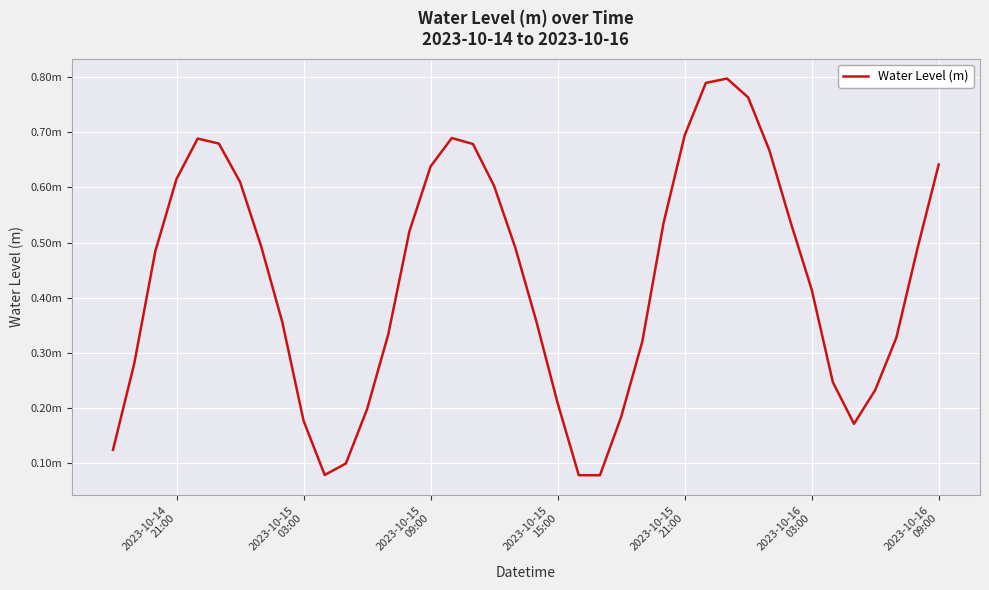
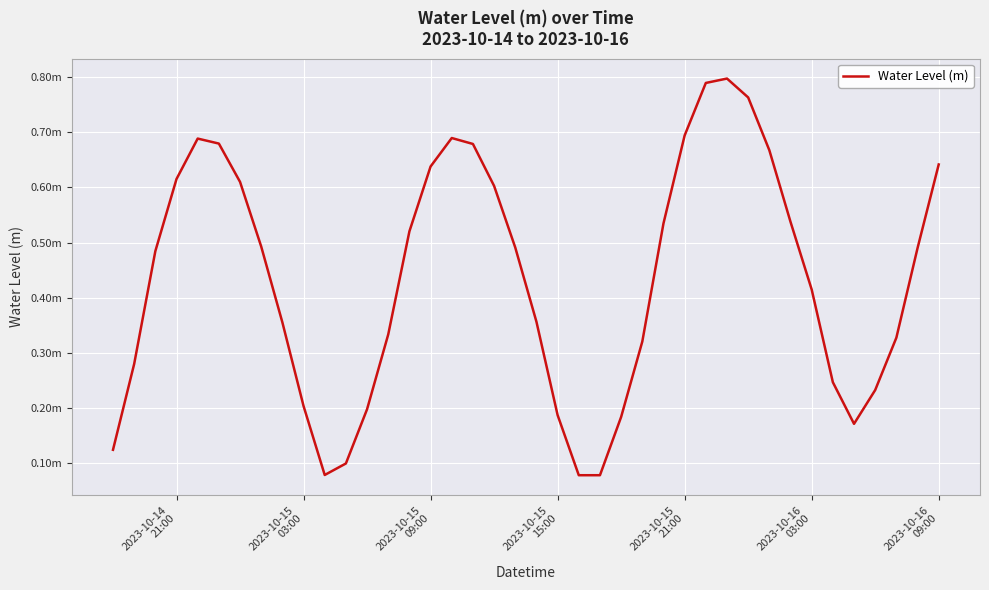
  {
    "2023-10-14 21:00": "0.62m",
-   "2023-10-15 03:00": "0.18m",
+   "2023-10-15 03:00": "0.20m",
    "2023-10-15 09:00": "0.64m",
-   "2023-10-15 15:00": "0.21m",
+   "2023-10-15 15:00": "0.19m",
    "2023-10-15 21:00": "0.69m",
    "2023-10-16 03:00": "0.41m",
    "2023-10-16 09:00": "0.64m"
  }
